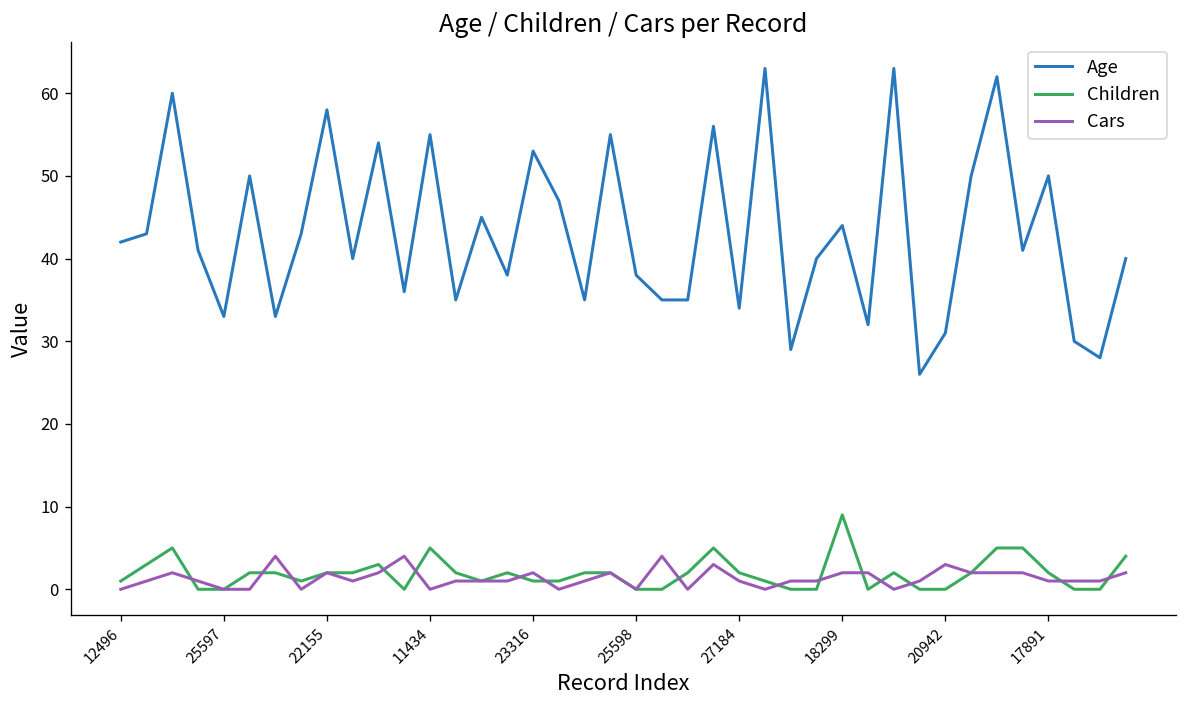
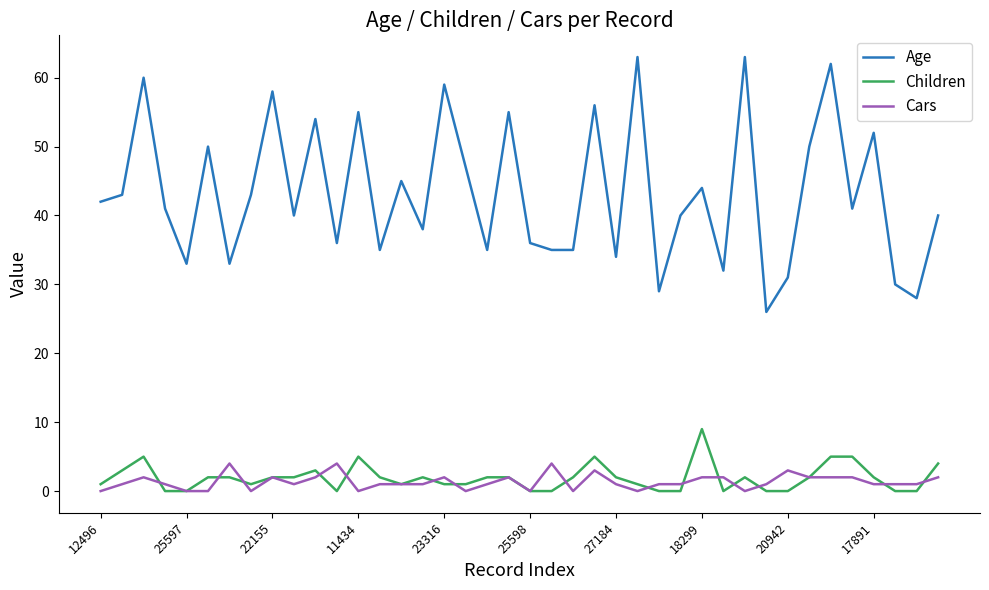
  {
    "Age": {
      "12496": 42,
      "25597": 33,
      "22155": 58,
      "11434": 55,
-     "23316": 53,
-     "25598": 38,
+     "23316": 59,
+     "25598": 36,
      "27184": 34,
      "18299": 44,
      "20942": 31,
-     "17891": 50
+     "17891": 52
    },
    "Children": {
      "12496": 1,
      "11434": 5,
      "23316": 1,
      "27184": 2,
      "18299": 9,
      "20942": 0,
      "17891": 2
    },
    "Cars": {
      "12496": 0,
      "11434": 0,
      "23316": 2,
      "27184": 1,
      "18299": 2,
      "20942": 3,
      "17891": 1
    }
  }
